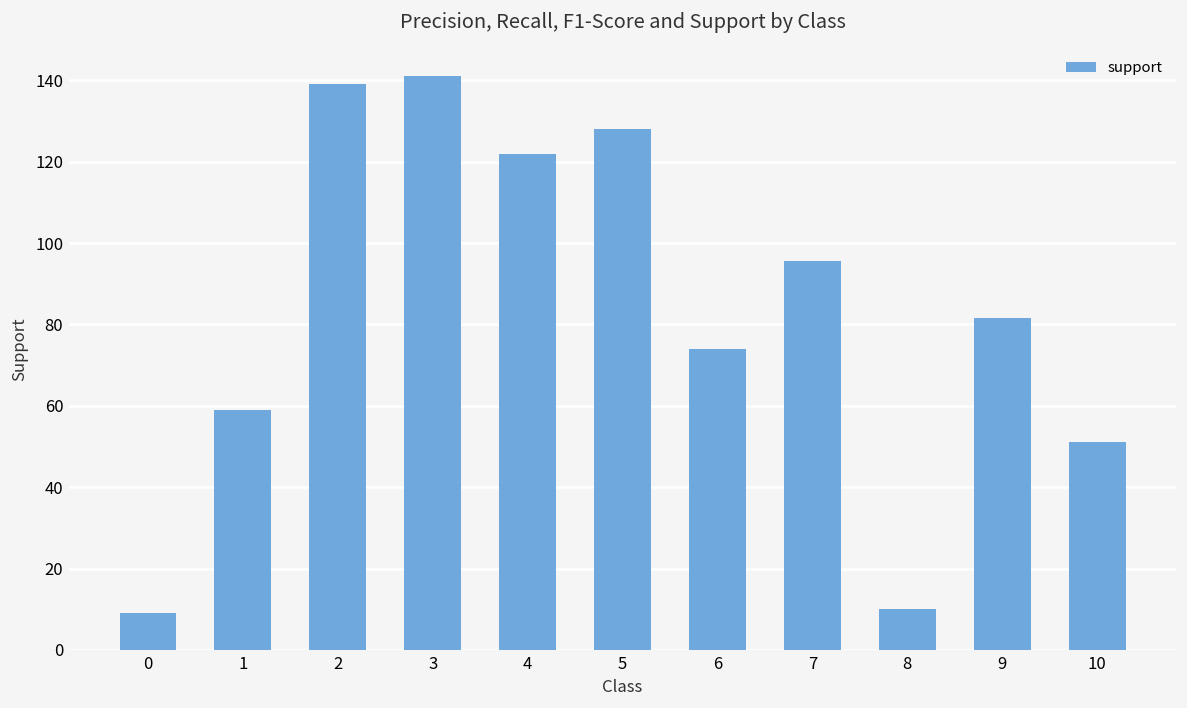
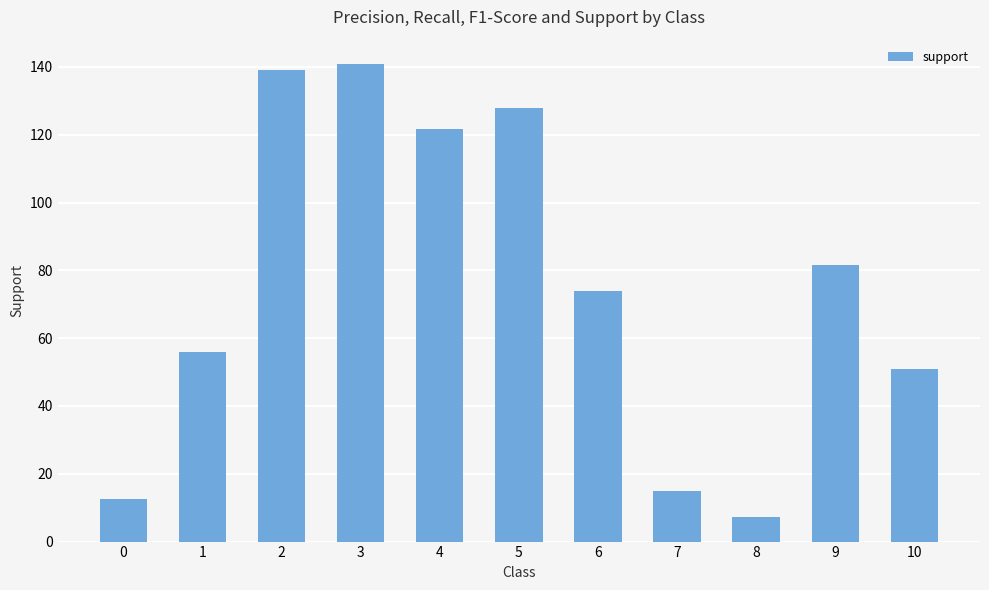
  {
-   "0": 9,
-   "1": 59,
+   "0": 13,
+   "1": 56,
    "2": 139,
    "3": 141,
    "4": 122,
    "5": 128,
    "6": 74,
-   "7": 96,
-   "8": 10,
+   "7": 15,
+   "8": 7,
    "9": 82,
    "10": 51
  }
